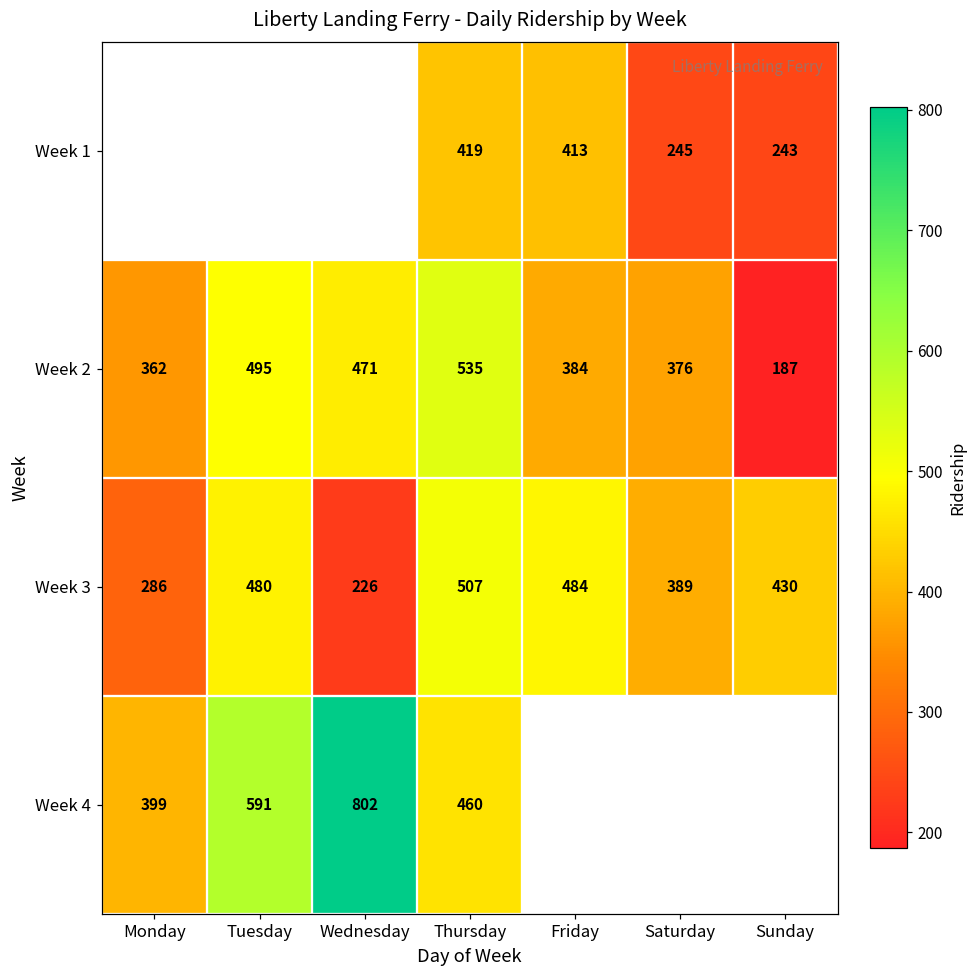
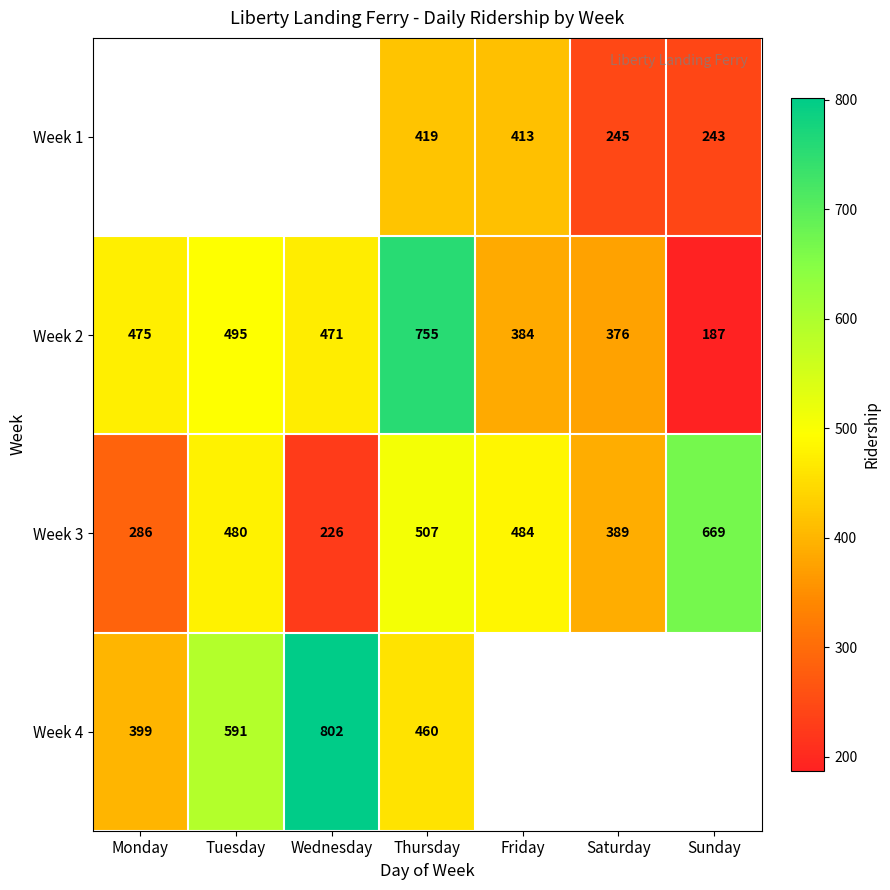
  {
    "Week 1": {
      "Thursday": 419,
      "Friday": 413,
      "Saturday": 245
    },
    "Week 2": {
-     "Monday": 362,
+     "Monday": 475,
      "Tuesday": 495,
      "Wednesday": 471,
-     "Thursday": 535,
+     "Thursday": 755,
      "Friday": 384,
      "Saturday": 376,
      "Sunday": 187
    },
    "Week 3": {
      "Monday": 286,
      "Tuesday": 480,
      "Wednesday": 226,
      "Thursday": 507,
      "Friday": 484,
      "Saturday": 389,
-     "Sunday": 430
+     "Sunday": 669
    },
    "Week 4": {
      "Monday": 399,
      "Tuesday": 591,
      "Wednesday": 802,
      "Thursday": 460
    }
  }
